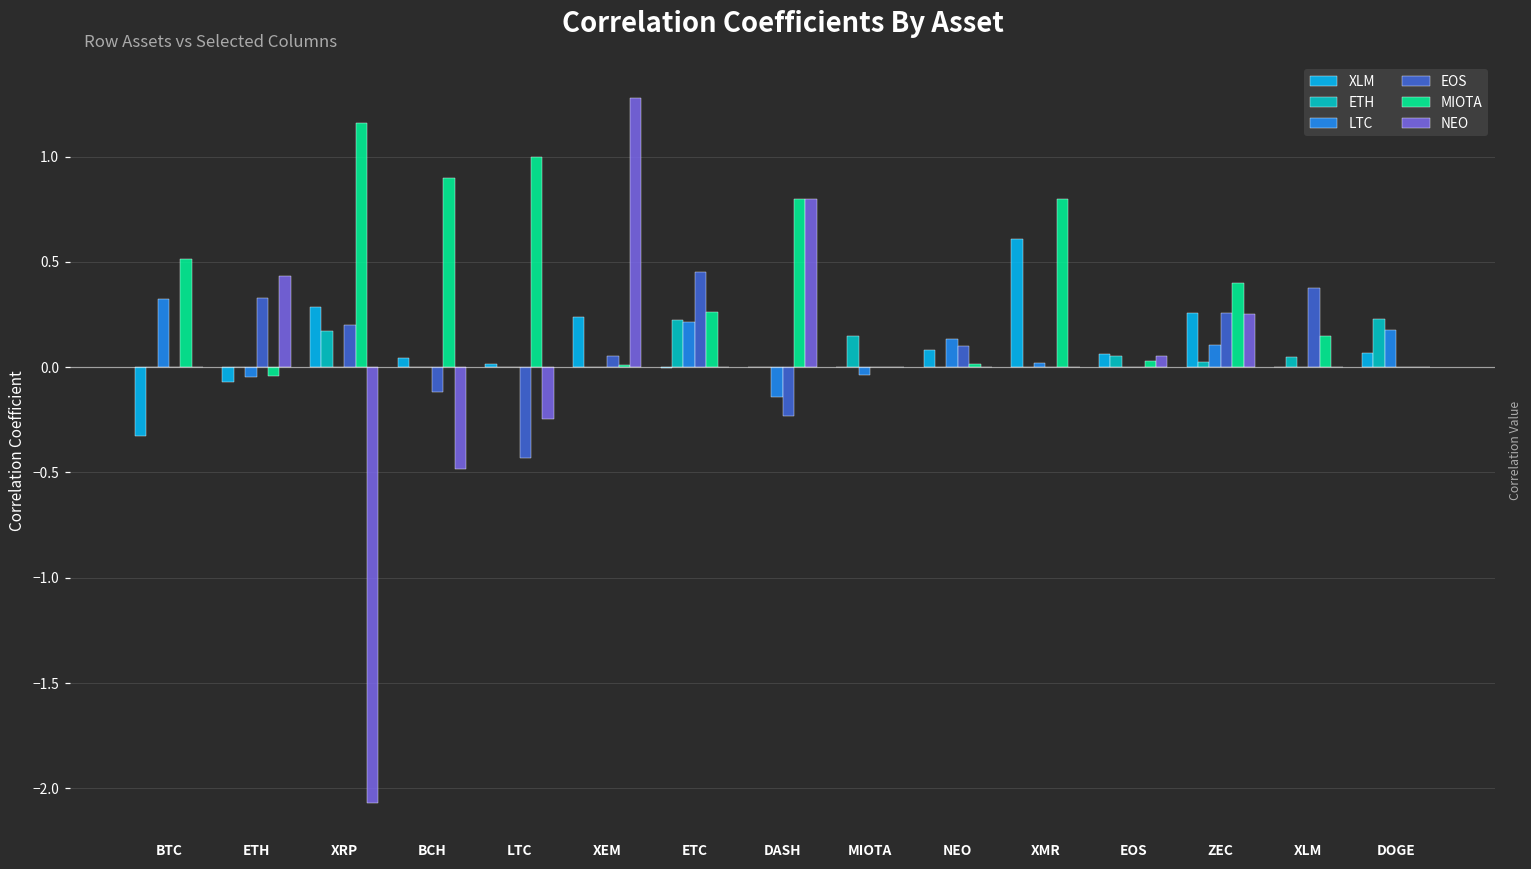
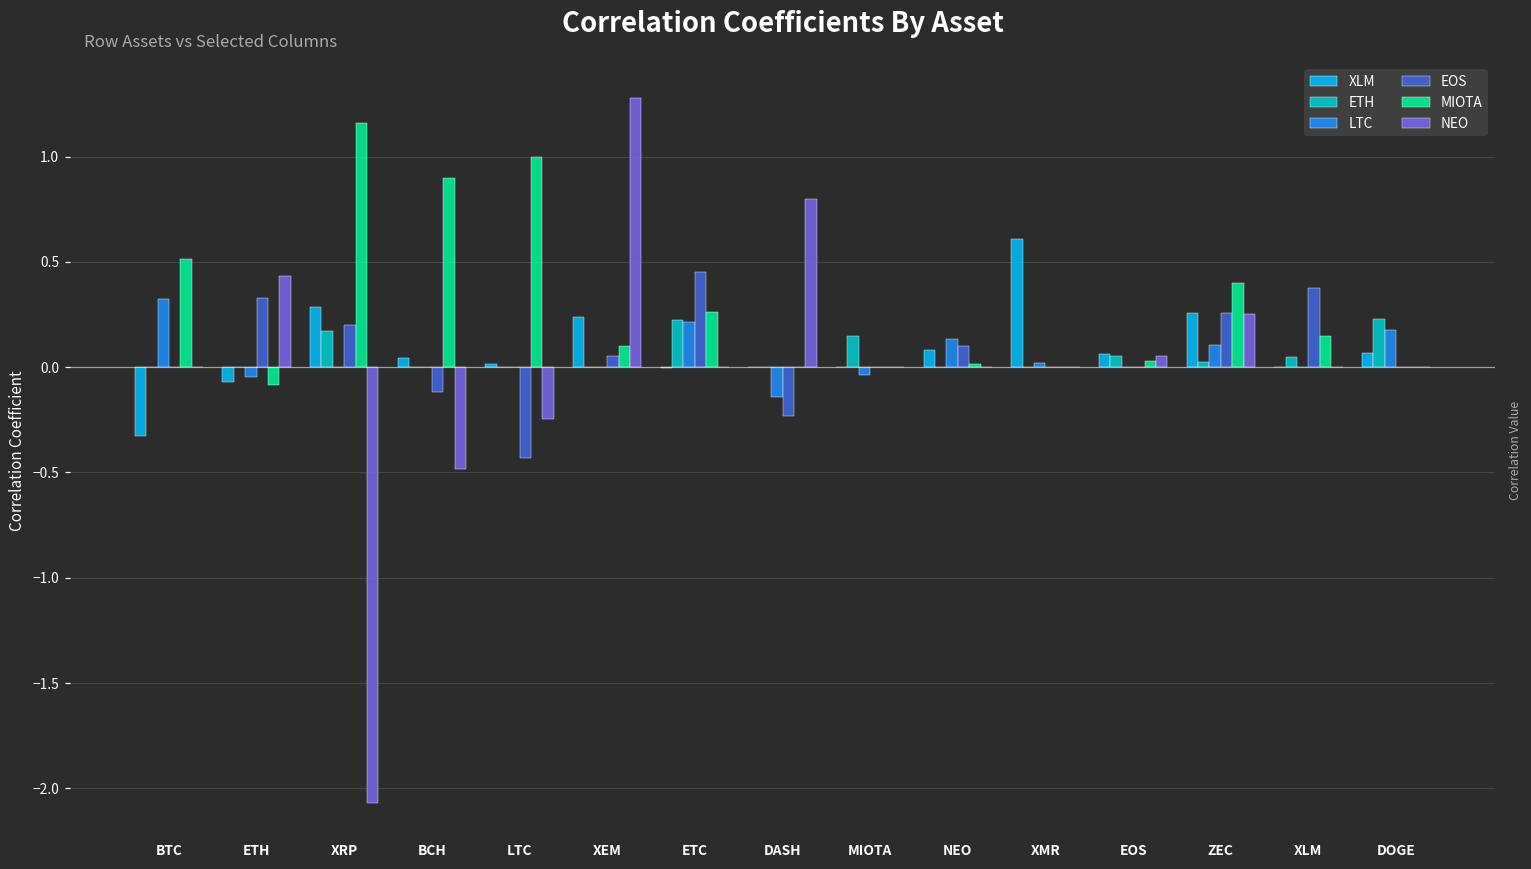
  {
    "MIOTA": {
      "BTC": 0.51,
-     "ETH": -0.04,
+     "ETH": -0.08,
      "XRP": 1.16,
      "BCH": 0.90,
      "LTC": 1.00,
-     "XEM": 0.01,
+     "XEM": 0.10,
      "ETC": 0.26,
-     "DASH": 0.8,
+     "DASH": 0.0,
      "MIOTA": 0.00,
      "NEO": 0.01,
-     "XMR": 0.8,
+     "XMR": 0.0,
      "EOS": 0.03,
      "ZEC": 0.40,
      "XLM": 0.15,
      "DOGE": 0.00
    }
  }
